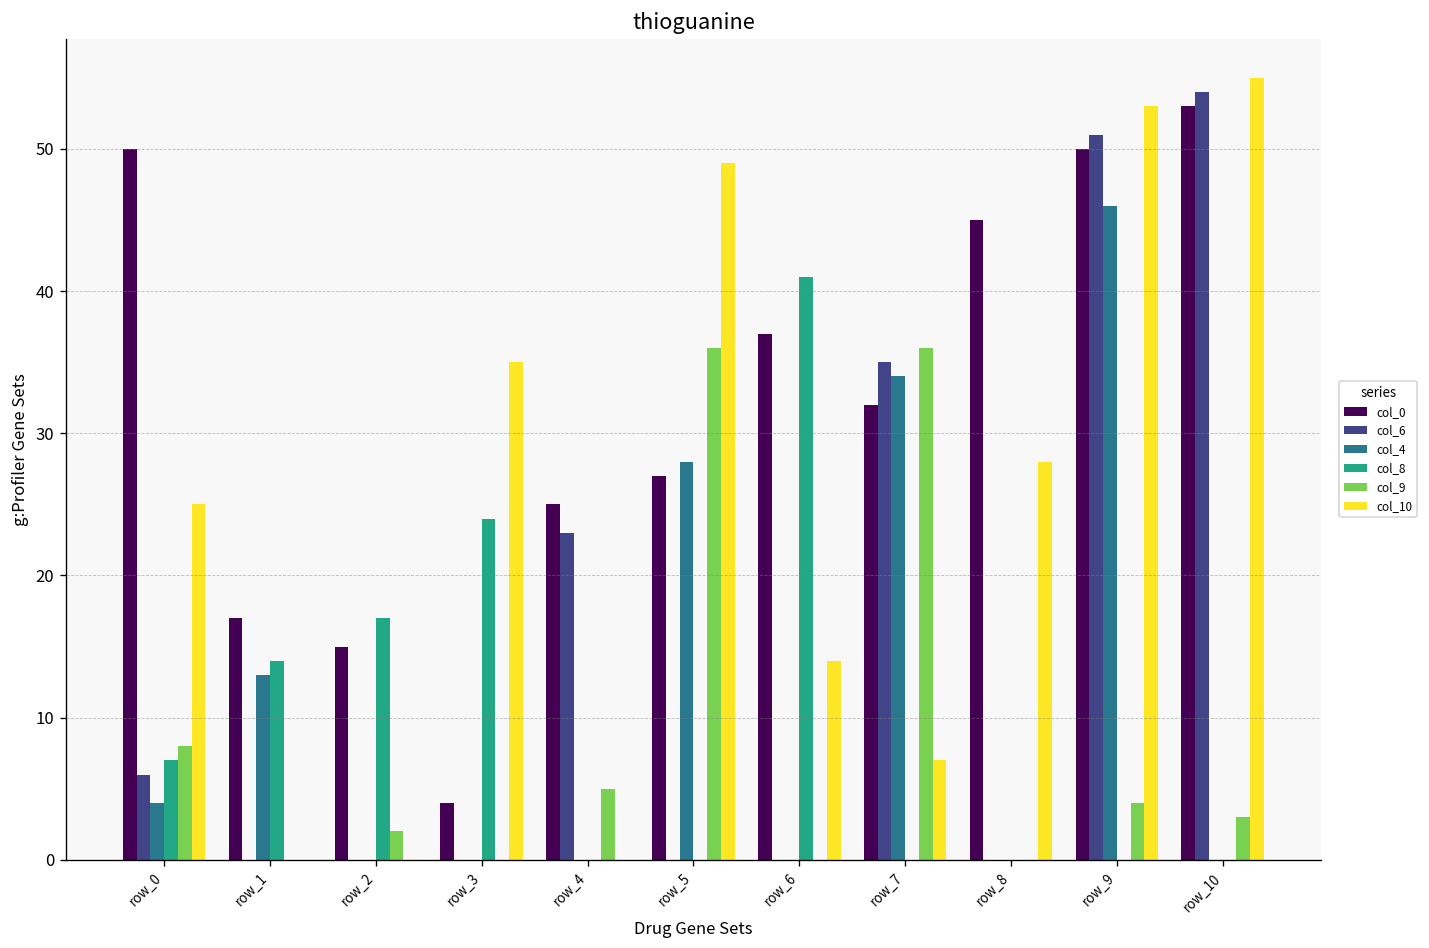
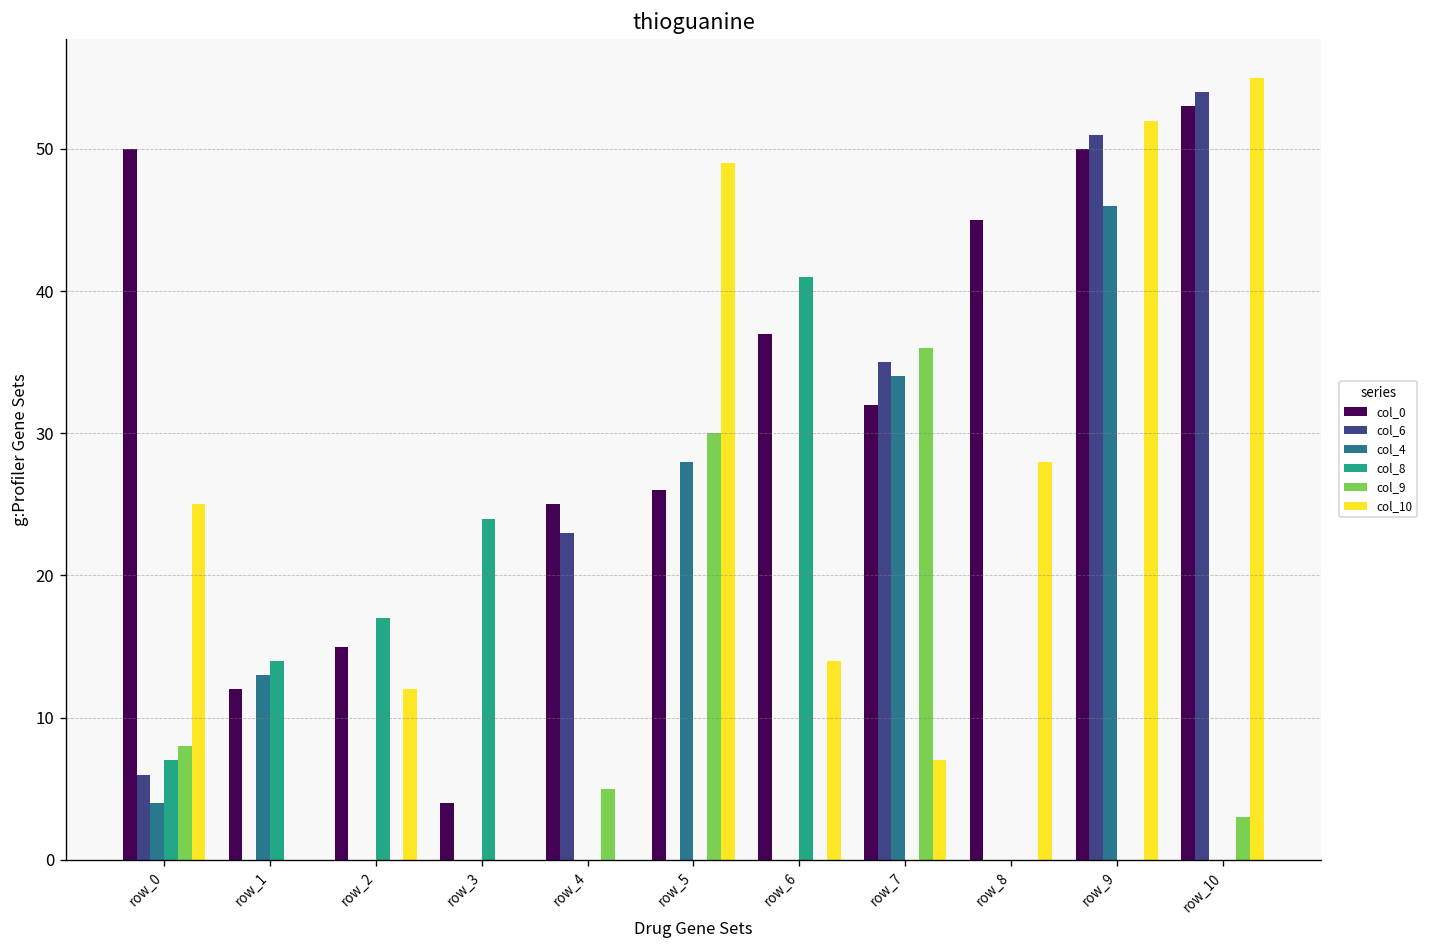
  {
    "col_0": {
      "row_0": 50,
-     "row_1": 17,
+     "row_1": 12,
      "row_2": 15,
      "row_3": 4,
      "row_4": 25,
-     "row_5": 27,
+     "row_5": 26,
      "row_6": 37,
      "row_7": 32,
      "row_8": 45,
      "row_9": 50,
      "row_10": 53
    },
    "col_9": {
      "row_0": 8,
      "row_1": 0,
-     "row_2": 2,
+     "row_2": 0,
      "row_3": 0,
      "row_4": 5,
-     "row_5": 36,
+     "row_5": 30,
      "row_6": 0,
      "row_7": 36,
      "row_8": 0,
-     "row_9": 4,
+     "row_9": 0,
      "row_10": 3
    },
    "col_10": {
      "row_0": 25,
      "row_1": 0,
-     "row_2": 0,
-     "row_3": 35,
+     "row_2": 12,
+     "row_3": 0,
      "row_4": 0,
      "row_5": 49,
      "row_6": 14,
      "row_7": 7,
      "row_8": 28,
-     "row_9": 53,
+     "row_9": 52,
      "row_10": 55
    }
  }
